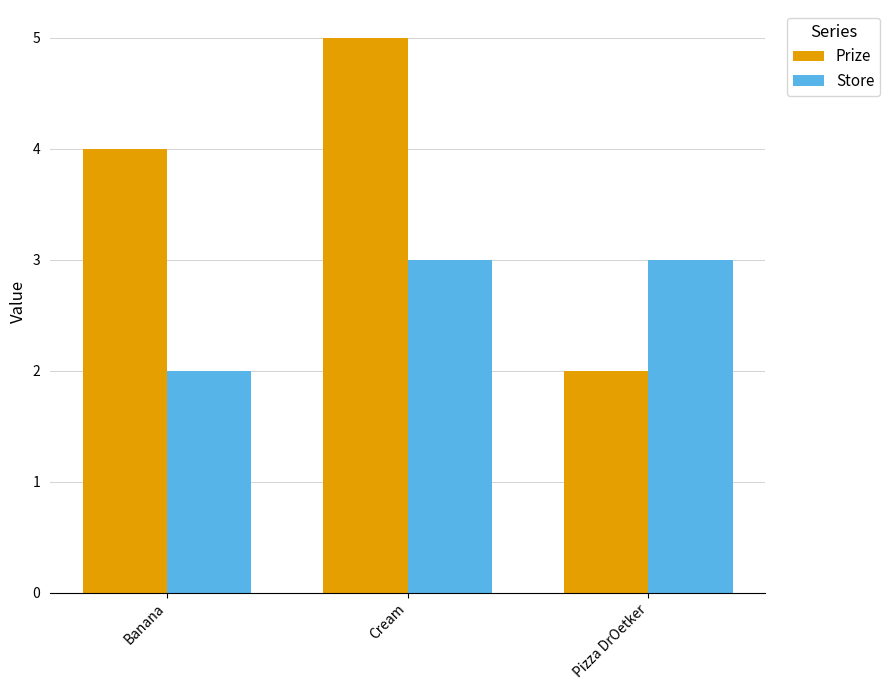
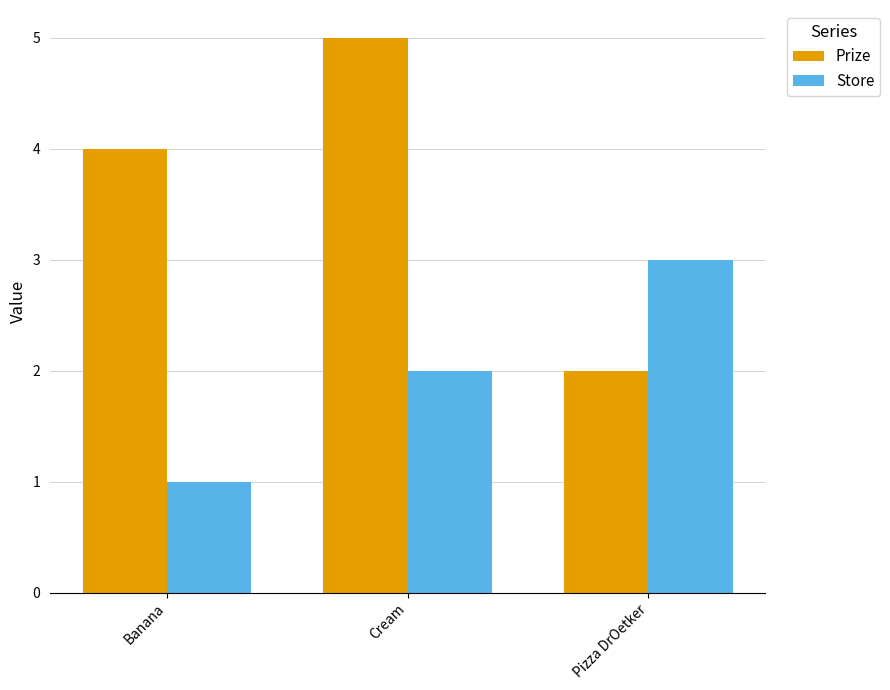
  {
    "Prize": {
      "Banana": 4,
      "Cream": 5,
      "Pizza DrOetker": 2
    },
    "Store": {
-     "Banana": 2,
-     "Cream": 3,
+     "Banana": 1,
+     "Cream": 2,
      "Pizza DrOetker": 3
    }
  }
